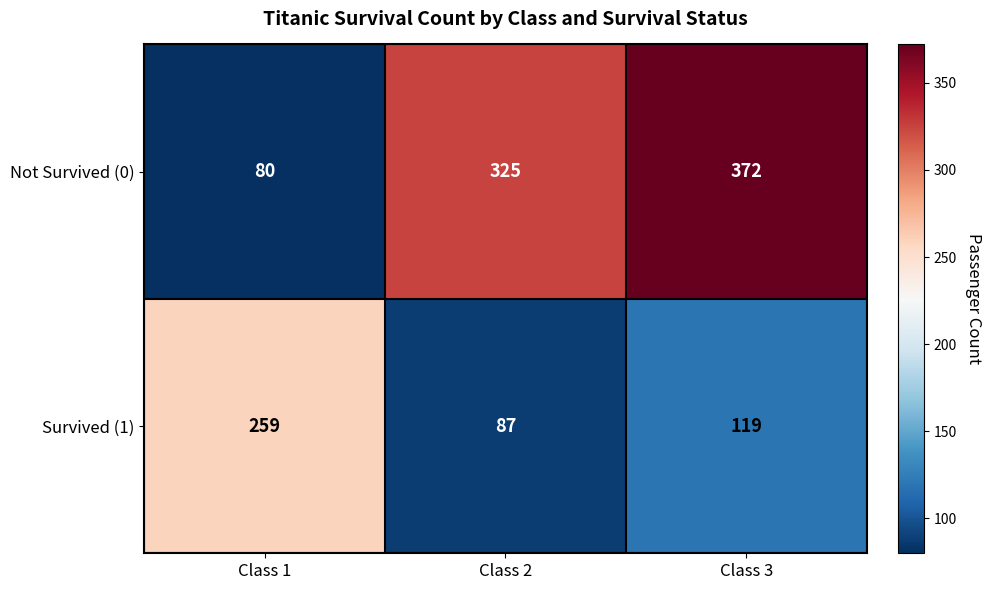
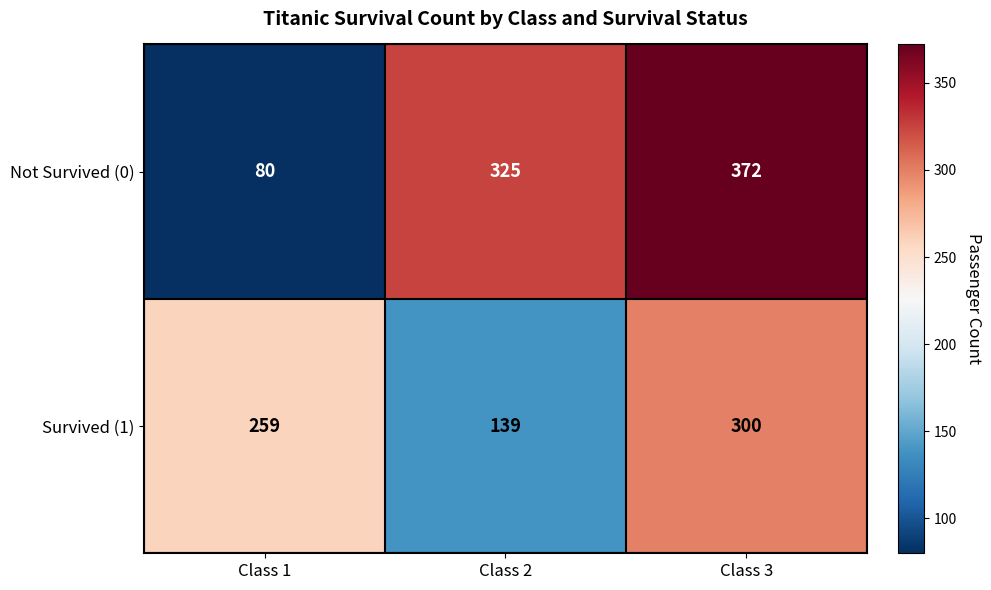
  {
    "Not Survived (0)": {
      "Class 1": 80,
      "Class 2": 325,
      "Class 3": 372
    },
    "Survived (1)": {
      "Class 1": 259,
-     "Class 2": 87,
-     "Class 3": 119
+     "Class 2": 139,
+     "Class 3": 300
    }
  }
